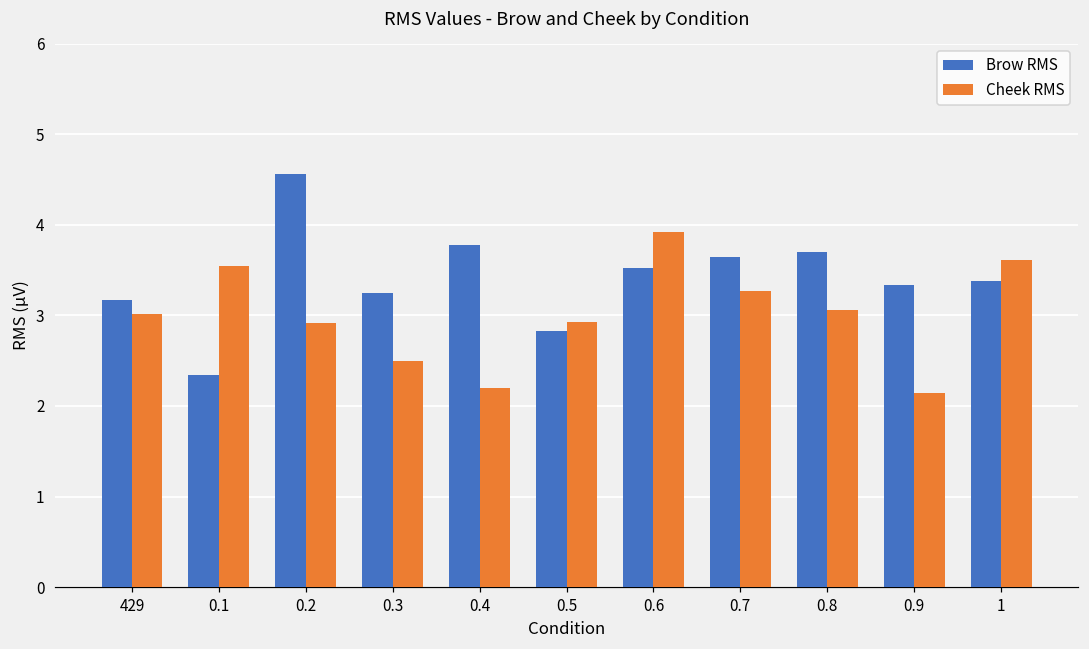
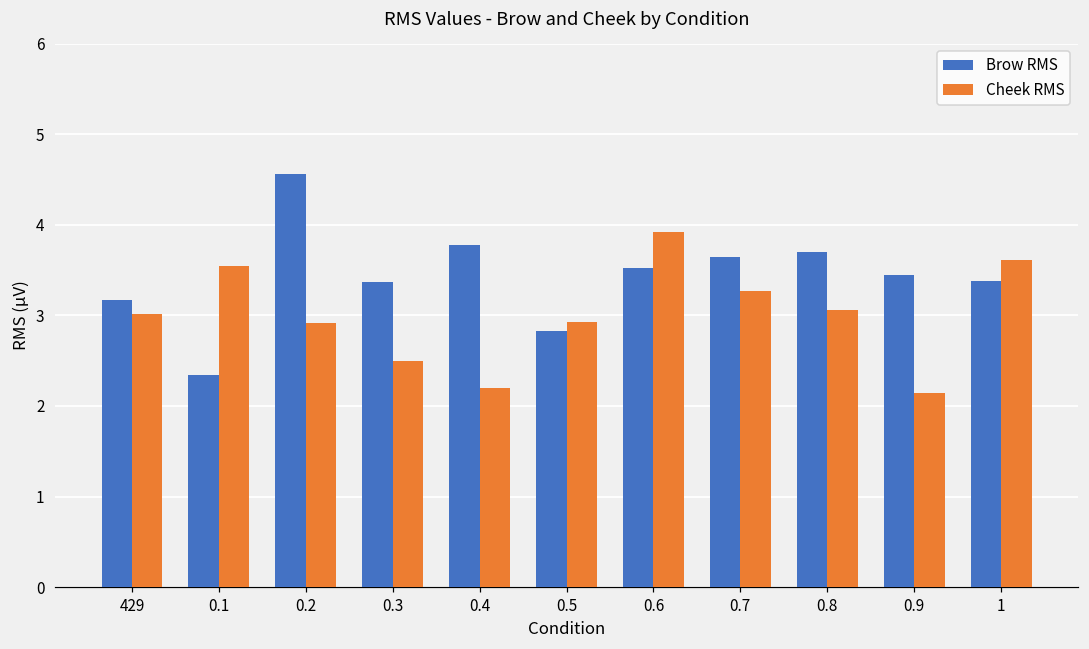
  {
    "Brow RMS": {
      "429": 3.2,
      "0.1": 2.3,
      "0.2": 4.6,
-     "0.3": 3.2,
+     "0.3": 3.4,
      "0.4": 3.8,
      "0.5": 2.8,
      "0.6": 3.5,
      "0.7": 3.6,
      "0.8": 3.7,
-     "0.9": 3.3,
+     "0.9": 3.5,
      "1": 3.4
    },
    "Cheek RMS": {
      "429": 3.0,
      "0.1": 3.5,
      "0.2": 2.9,
      "0.3": 2.5,
      "0.4": 2.2,
      "0.5": 2.9,
      "0.6": 3.9,
      "0.7": 3.3,
      "0.8": 3.1,
      "0.9": 2.1,
      "1": 3.6
    }
  }
